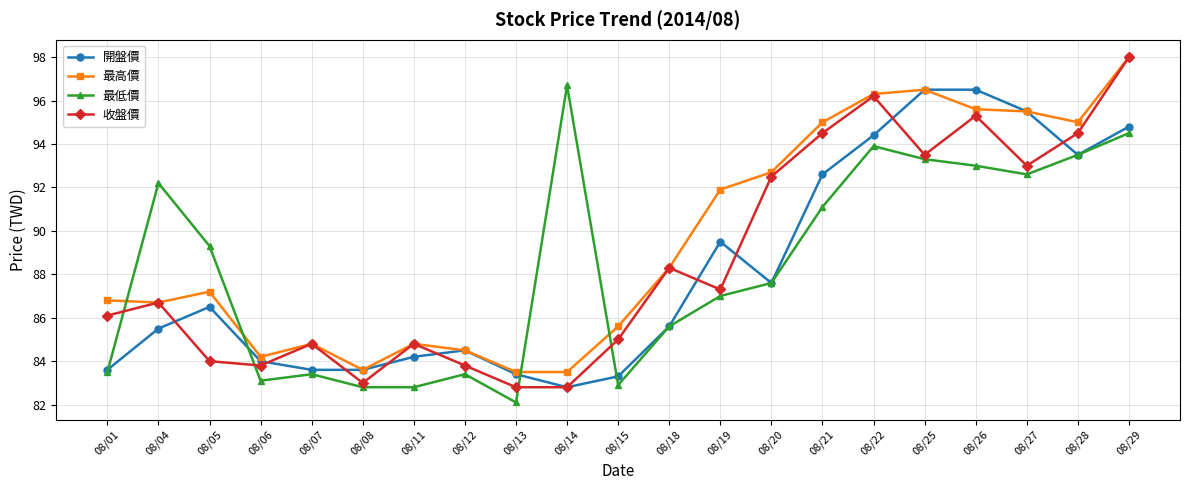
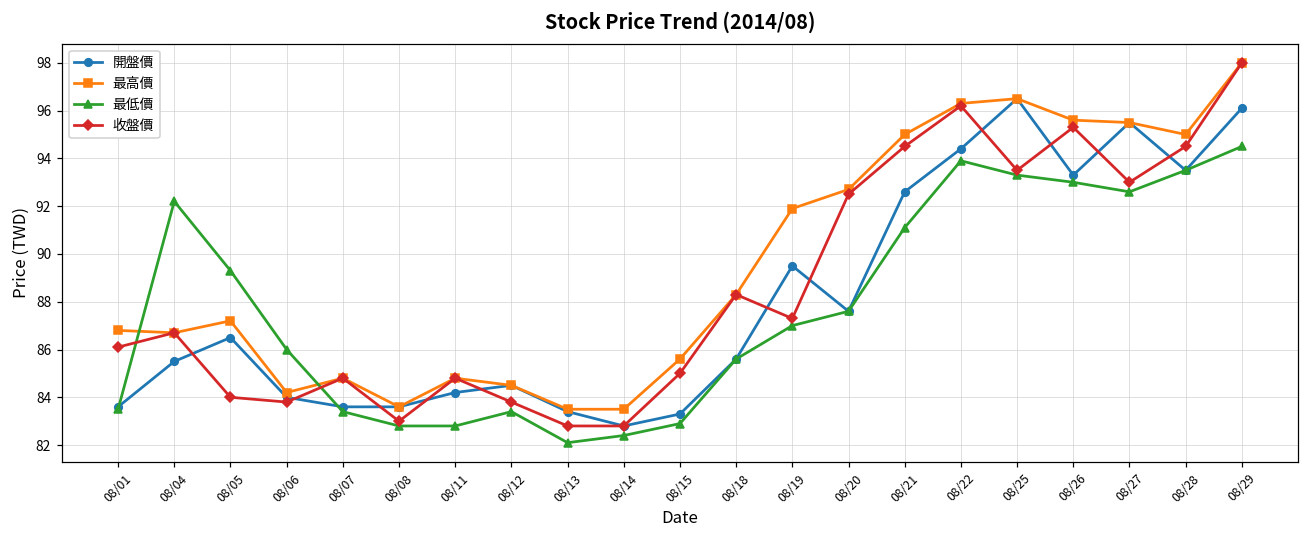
  {
    "開盤價": {
      "08/04": 85.5,
      "08/05": 86.5,
      "08/06": 84.0,
      "08/07": 83.6,
      "08/11": 84.2,
      "08/15": 83.3,
      "08/19": 89.5,
      "08/21": 92.6,
      "08/22": 94.4,
-     "08/26": 96.5,
-     "08/29": 94.8
+     "08/26": 93.3,
+     "08/29": 96.1
    },
    "最高價": {
      "08/01": 86.8,
      "08/05": 87.2,
      "08/06": 84.2,
      "08/14": 83.5,
      "08/15": 85.6,
      "08/19": 91.9,
      "08/20": 92.7,
      "08/21": 95.0,
      "08/26": 95.6,
      "08/28": 95.0
    },
    "最低價": {
      "08/04": 92.2,
      "08/05": 89.3,
-     "08/06": 83.1,
+     "08/06": 86.0,
      "08/07": 83.4,
      "08/08": 82.8,
      "08/11": 82.8,
      "08/12": 83.4,
      "08/13": 82.1,
-     "08/14": 96.7,
+     "08/14": 82.4,
      "08/15": 82.9,
      "08/19": 87.0,
      "08/21": 91.1,
      "08/22": 93.9,
      "08/25": 93.3,
      "08/26": 93.0,
      "08/27": 92.6,
      "08/29": 94.5
    },
    "收盤價": {
      "08/01": 86.1,
      "08/05": 84.0,
      "08/06": 83.8,
      "08/08": 83.0,
      "08/12": 83.8,
      "08/13": 82.8,
      "08/15": 85.0,
      "08/19": 87.3,
      "08/20": 92.5,
      "08/21": 94.5,
      "08/25": 93.5,
      "08/26": 95.3,
      "08/27": 93.0,
      "08/28": 94.5
    }
  }
